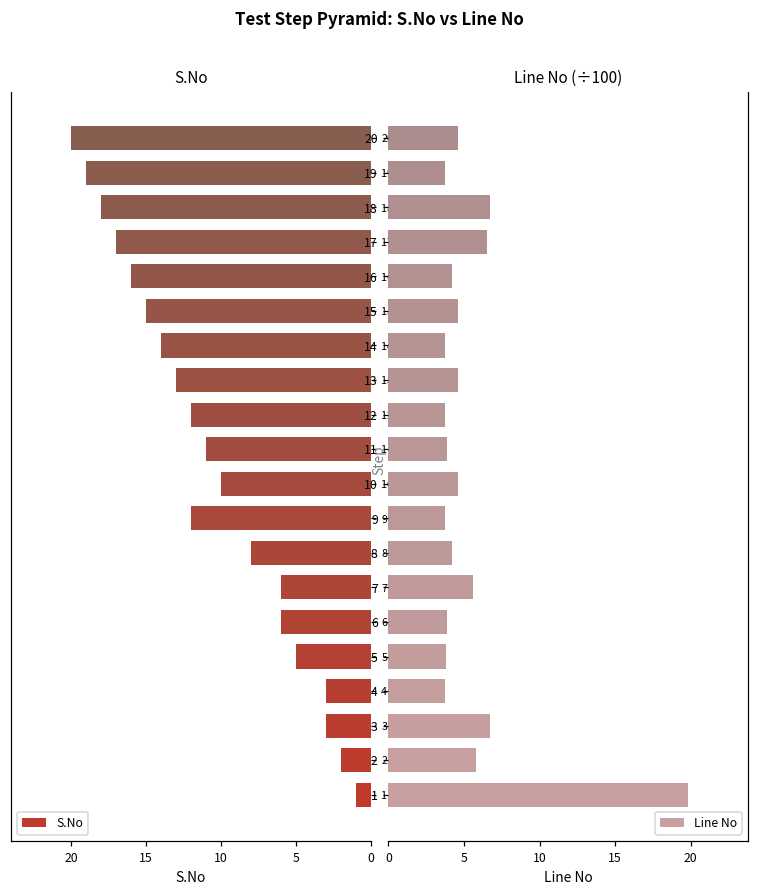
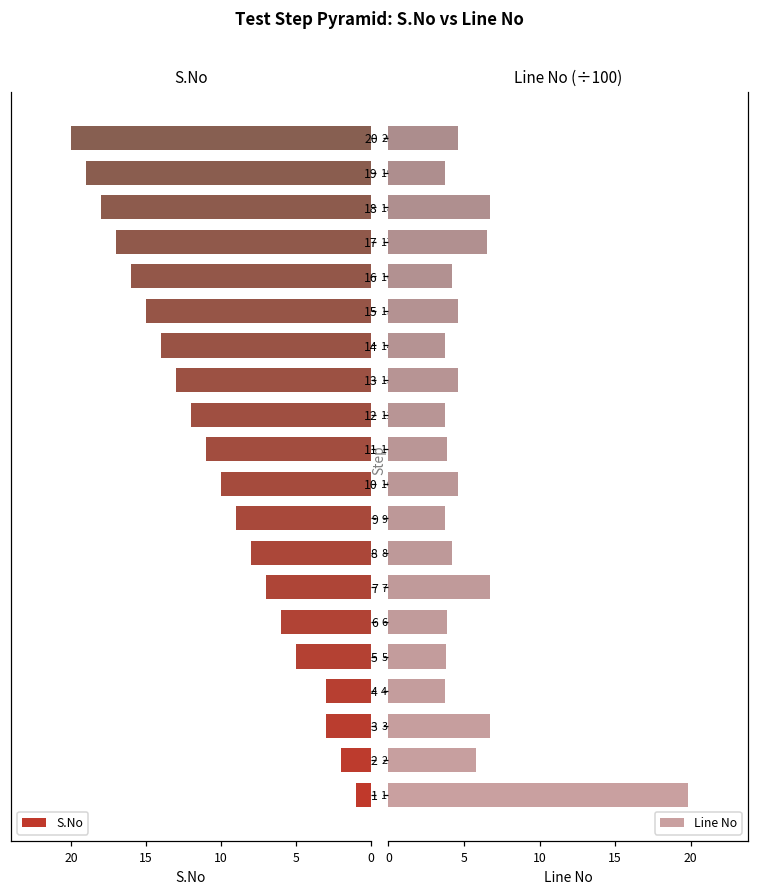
  {
    "S.No": {
-     "9": 12,
+     "9": 9,
      "8": 8,
-     "7": 6,
+     "7": 7,
      "6": 6,
      "5": 5,
      "4": 3,
      "3": 3,
      "2": 2,
      "1": 1
    },
    "Line No (÷100)": {
      "9": 3.7,
      "8": 4.2,
-     "7": 5.6,
+     "7": 6.7,
      "6": 3.9,
      "5": 3.8,
      "4": 3.7,
      "3": 6.7,
      "2": 5.8,
      "1": 19.8
    }
  }
